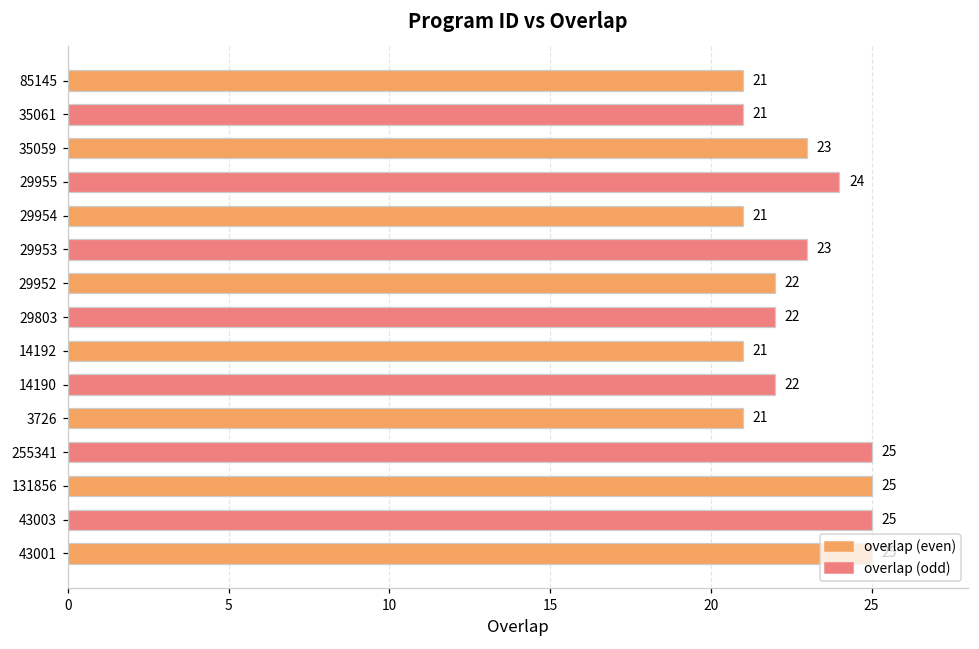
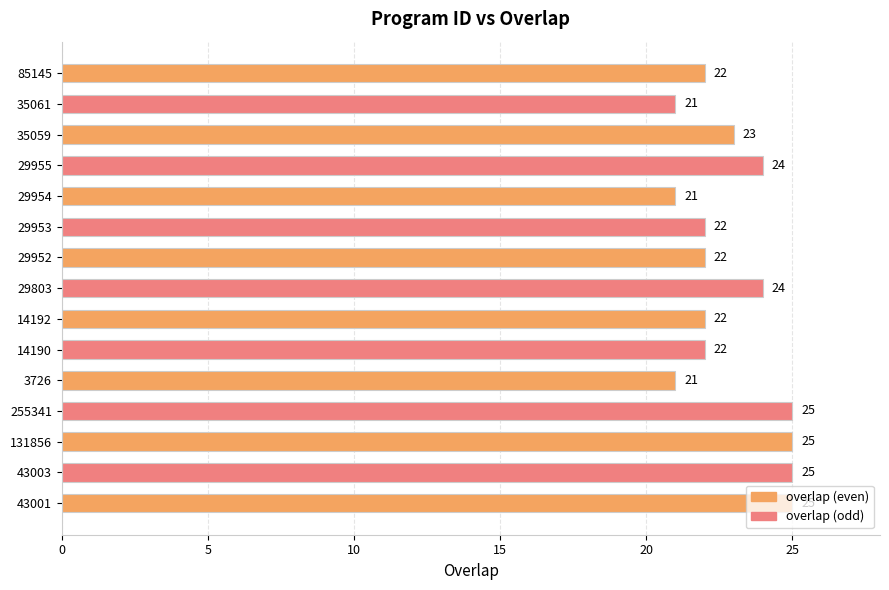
  {
-   "85145": 21,
+   "85145": 22,
    "35061": 21,
    "35059": 23,
    "29955": 24,
    "29954": 21,
-   "29953": 23,
+   "29953": 22,
    "29952": 22,
-   "29803": 22,
-   "14192": 21,
+   "29803": 24,
+   "14192": 22,
    "14190": 22,
    "3726": 21,
    "255341": 25,
    "131856": 25,
    "43003": 25
  }
